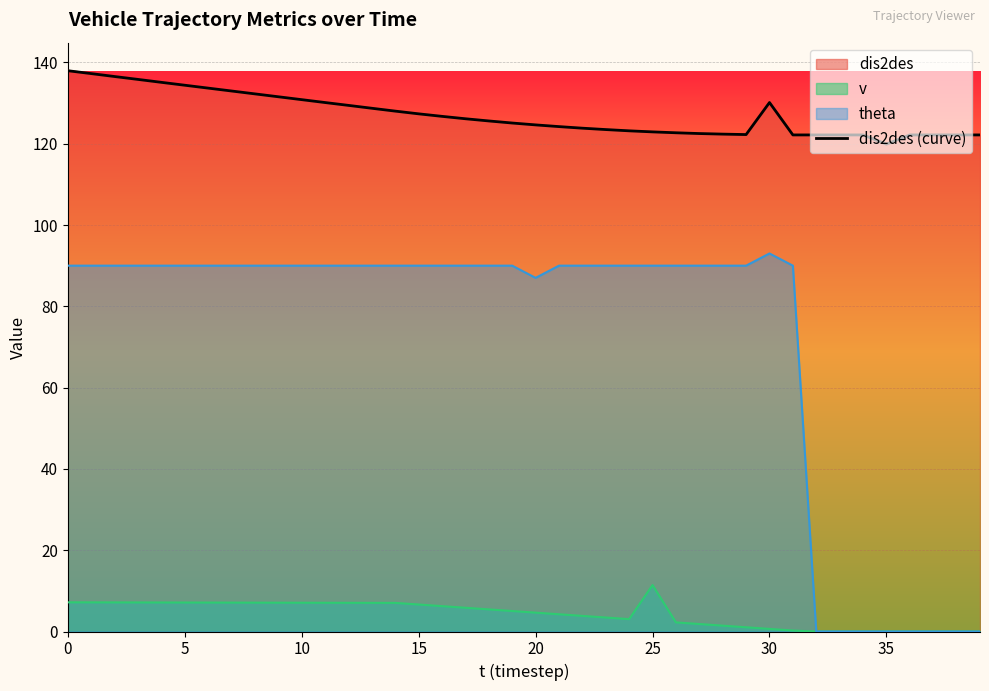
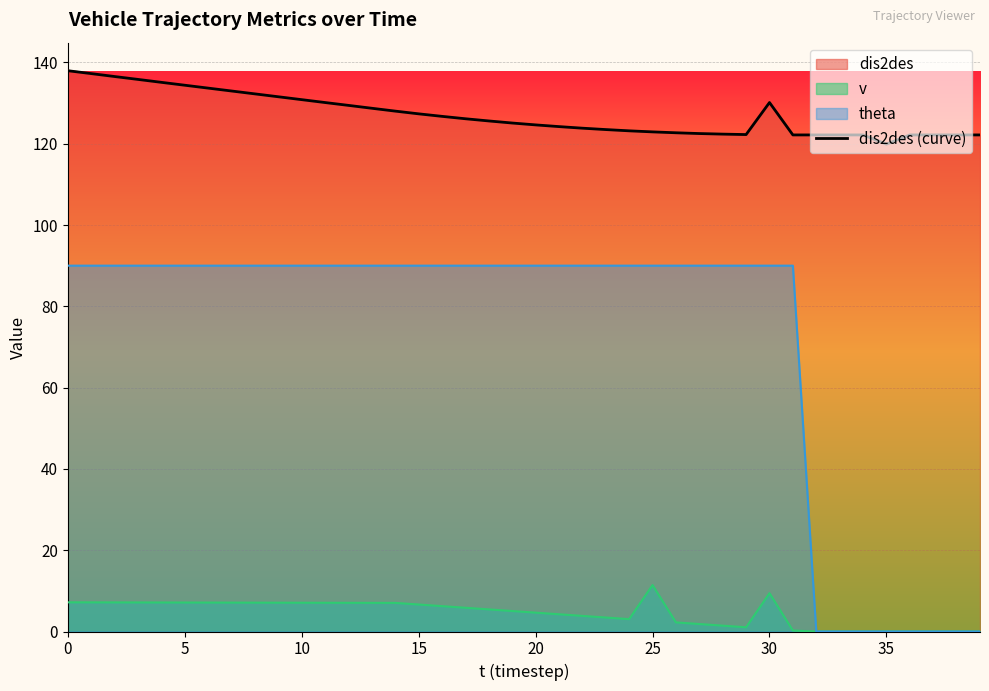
  {
    "dis2des": {
      "0": 138,
      "5": 134,
      "10": 131,
      "15": 127,
      "20": 125,
      "25": 123,
      "30": 130
    },
    "v": {
      "0": 7,
      "5": 7,
      "10": 7,
      "15": 7,
      "20": 5,
      "25": 11,
-     "30": 1
+     "30": 9
    },
    "theta": {
      "0": 90,
      "5": 90,
      "10": 90,
      "15": 90,
-     "20": 87,
+     "20": 90,
      "25": 90,
-     "30": 93
+     "30": 90
    }
  }
